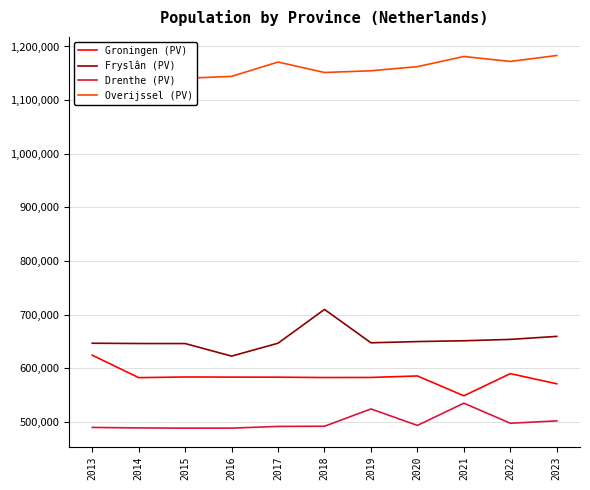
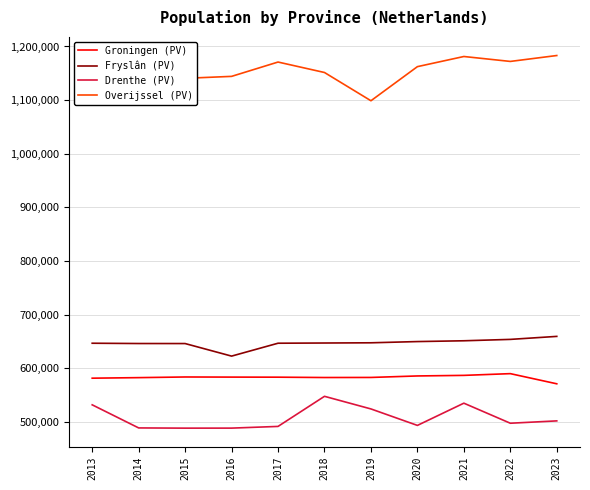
  {
    "Groningen (PV)": {
-     "2013": "620,000",
+     "2013": "580,000",
      "2014": "580,000",
      "2015": "580,000",
      "2016": "580,000",
      "2017": "580,000",
      "2018": "580,000",
      "2019": "580,000",
      "2020": "590,000",
-     "2021": "550,000",
+     "2021": "590,000",
      "2022": "590,000",
      "2023": "570,000"
    },
    "Fryslân (PV)": {
      "2013": "650,000",
      "2014": "650,000",
      "2015": "650,000",
      "2016": "620,000",
      "2017": "650,000",
-     "2018": "710,000",
+     "2018": "650,000",
      "2019": "650,000",
      "2020": "650,000",
      "2021": "650,000",
      "2022": "650,000",
      "2023": "660,000"
    },
    "Drenthe (PV)": {
-     "2013": "490,000",
+     "2013": "530,000",
      "2014": "490,000",
      "2015": "490,000",
      "2016": "490,000",
      "2017": "490,000",
-     "2018": "490,000",
+     "2018": "550,000",
      "2019": "520,000",
      "2020": "490,000",
      "2021": "540,000",
      "2022": "500,000",
      "2023": "500,000"
    },
    "Overijssel (PV)": {
      "2016": "1,140,000",
      "2017": "1,170,000",
      "2018": "1,150,000",
-     "2019": "1,150,000",
+     "2019": "1,100,000",
      "2020": "1,160,000",
      "2021": "1,180,000",
      "2022": "1,170,000",
      "2023": "1,180,000"
    }
  }
